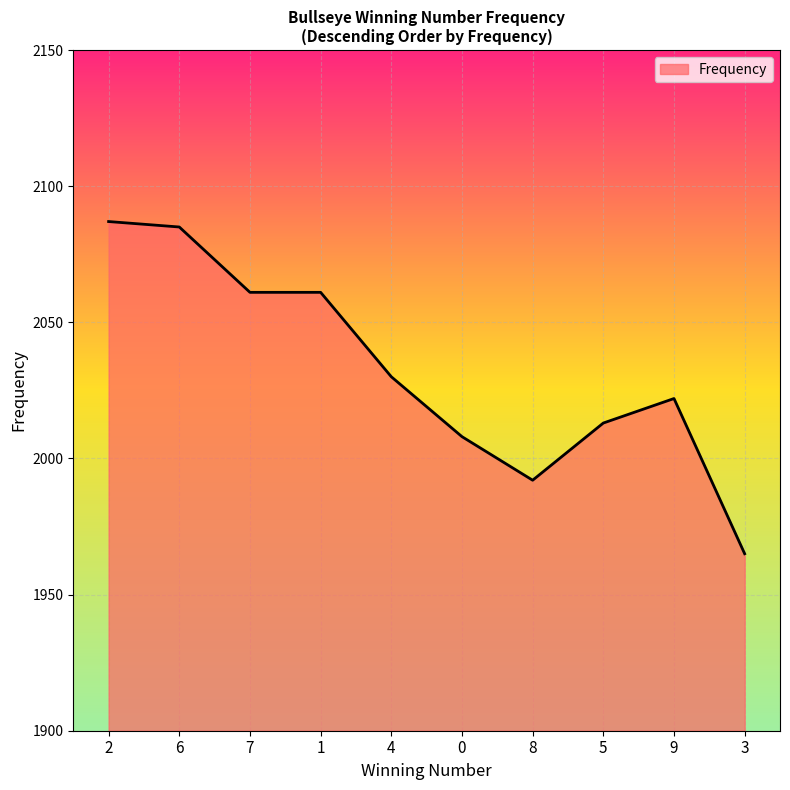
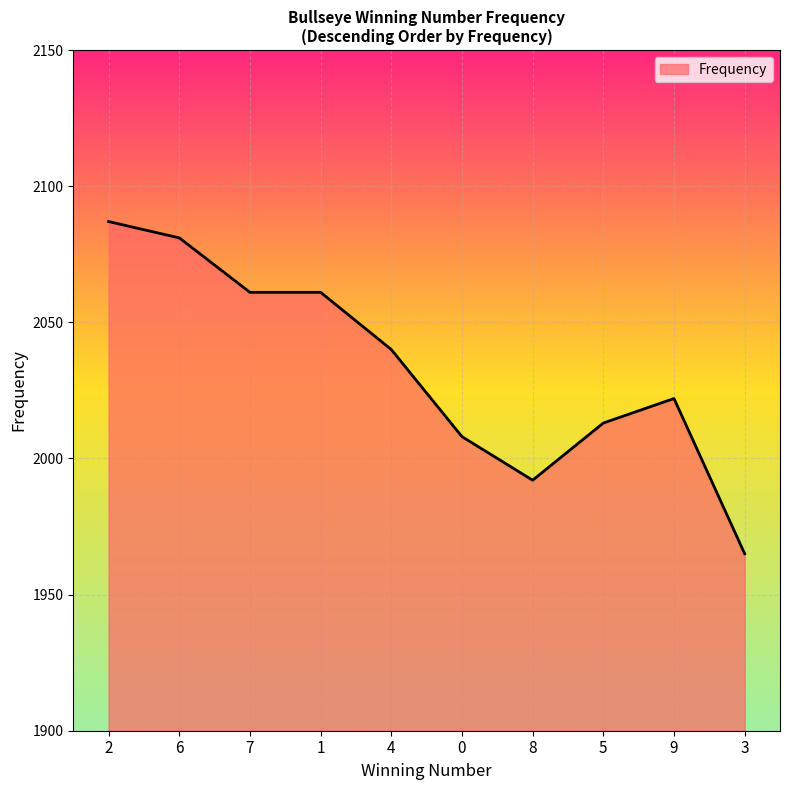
  {
    "2": 2087,
-   "6": 2085,
+   "6": 2081,
    "7": 2061,
    "1": 2061,
-   "4": 2030,
+   "4": 2040,
    "0": 2008,
    "8": 1992,
    "5": 2013,
    "9": 2022,
    "3": 1965
  }
